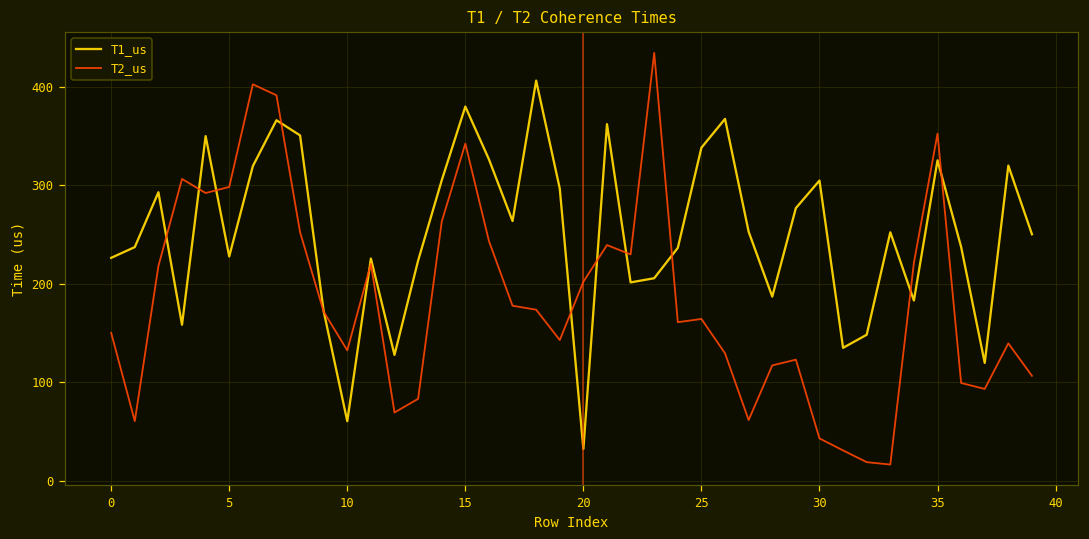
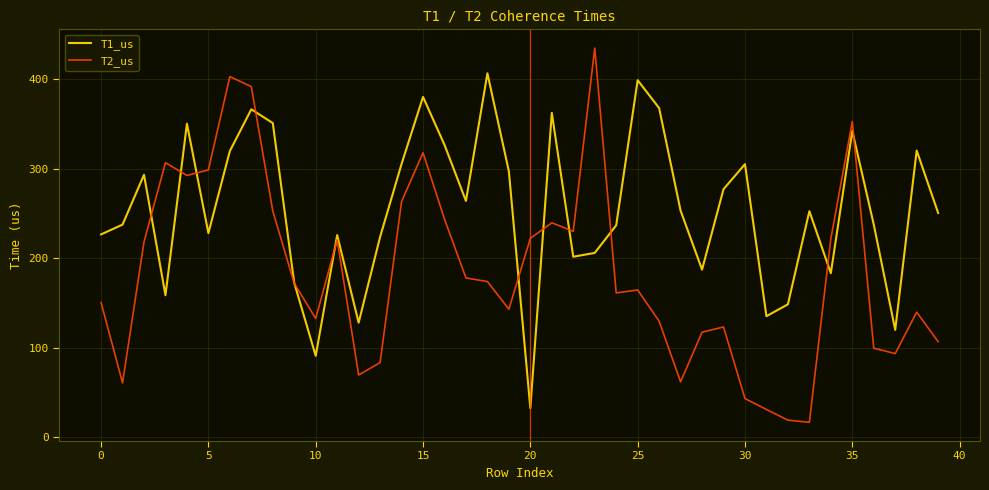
  {
    "T1_us": {
      "0": 230,
      "5": 230,
-     "10": 60,
+     "10": 90,
      "15": 380,
      "20": 30,
-     "25": 340,
+     "25": 400,
      "30": 300,
-     "35": 330
+     "35": 340
    },
    "T2_us": {
      "0": 150,
      "5": 300,
      "10": 130,
-     "15": 340,
-     "20": 200,
+     "15": 320,
+     "20": 220,
      "25": 160,
      "30": 40,
      "35": 350
    }
  }
